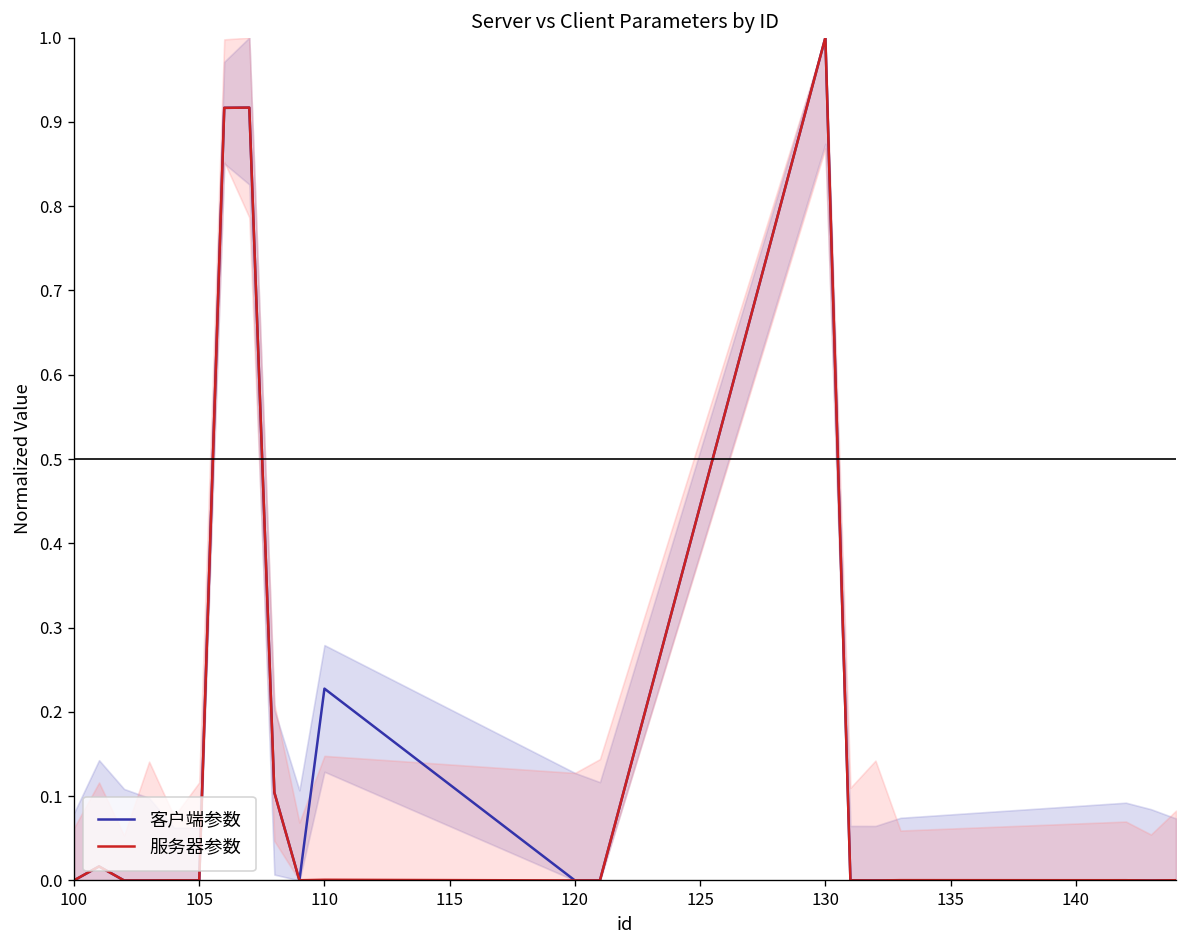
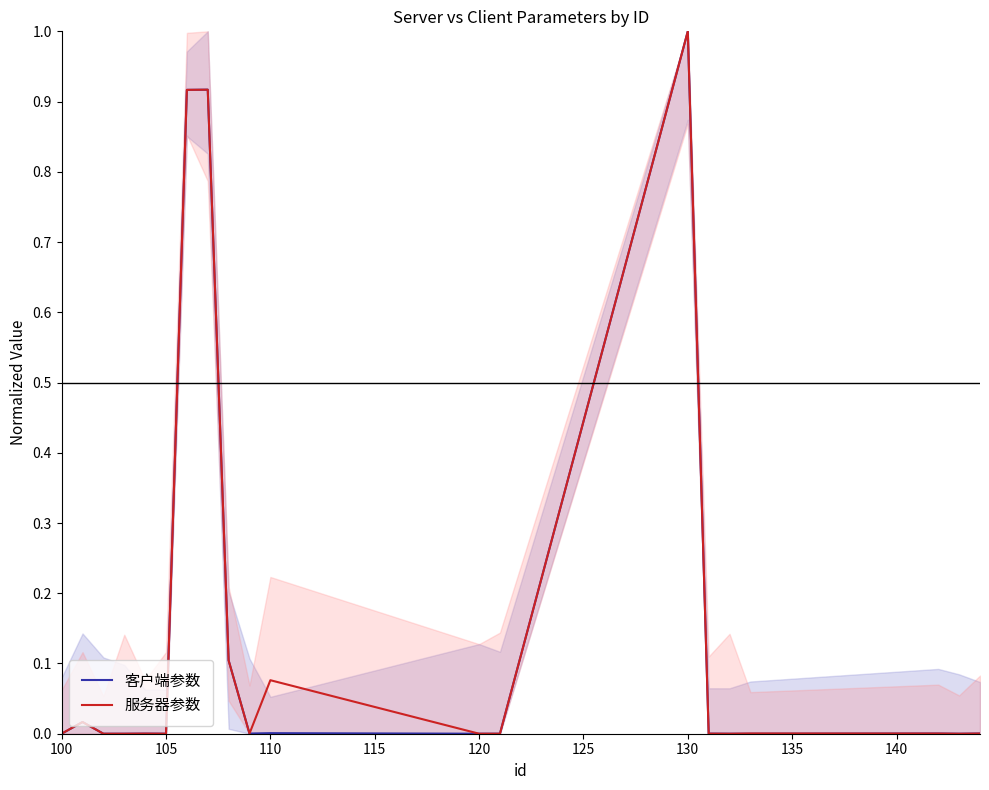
  {
    "客户端参数": {
-     "110": 0.23
+     "110": 0.00
    },
    "服务器参数": {
-     "110": 0.00
+     "110": 0.08
    }
  }
